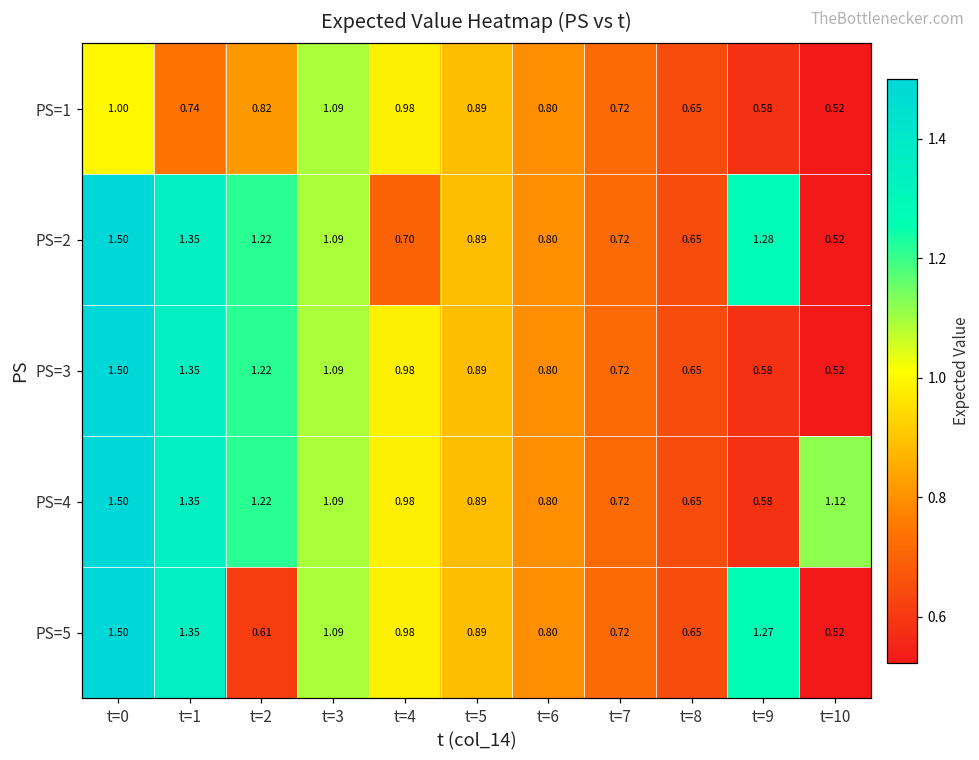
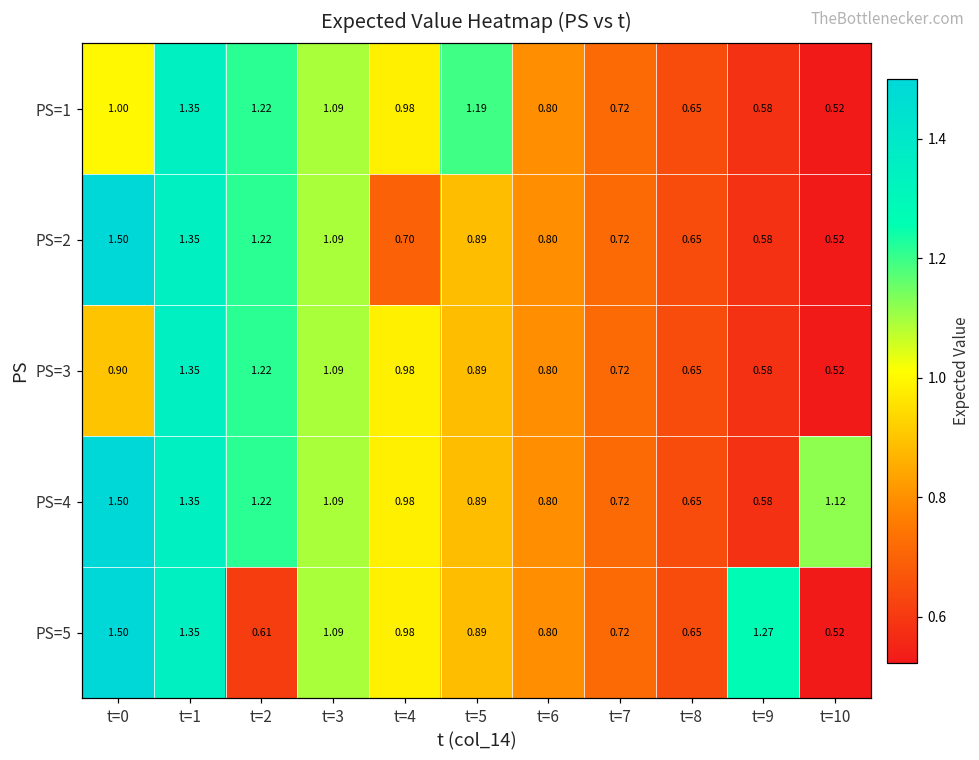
  {
    "PS=1": {
      "t=0": 1.00,
-     "t=1": 0.74,
-     "t=2": 0.82,
+     "t=1": 1.35,
+     "t=2": 1.22,
      "t=3": 1.09,
      "t=4": 0.98,
-     "t=5": 0.89,
+     "t=5": 1.19,
      "t=6": 0.80,
      "t=7": 0.72,
      "t=8": 0.65,
      "t=9": 0.58,
      "t=10": 0.52
    },
    "PS=2": {
      "t=0": 1.50,
      "t=1": 1.35,
      "t=2": 1.22,
      "t=3": 1.09,
      "t=4": 0.70,
      "t=5": 0.89,
      "t=6": 0.80,
      "t=7": 0.72,
      "t=8": 0.65,
-     "t=9": 1.28,
+     "t=9": 0.58,
      "t=10": 0.52
    },
    "PS=3": {
-     "t=0": 1.50,
+     "t=0": 0.90,
      "t=1": 1.35,
      "t=2": 1.22,
      "t=3": 1.09,
      "t=4": 0.98,
      "t=5": 0.89,
      "t=6": 0.80,
      "t=7": 0.72,
      "t=8": 0.65,
      "t=9": 0.58,
      "t=10": 0.52
    },
    "PS=4": {
      "t=0": 1.50,
      "t=1": 1.35,
      "t=2": 1.22,
      "t=3": 1.09,
      "t=4": 0.98,
      "t=5": 0.89,
      "t=6": 0.80,
      "t=7": 0.72,
      "t=8": 0.65,
      "t=9": 0.58,
      "t=10": 1.12
    },
    "PS=5": {
      "t=0": 1.50,
      "t=1": 1.35,
      "t=2": 0.61,
      "t=3": 1.09,
      "t=4": 0.98,
      "t=5": 0.89,
      "t=6": 0.80,
      "t=7": 0.72,
      "t=8": 0.65,
      "t=9": 1.27,
      "t=10": 0.52
    }
  }
